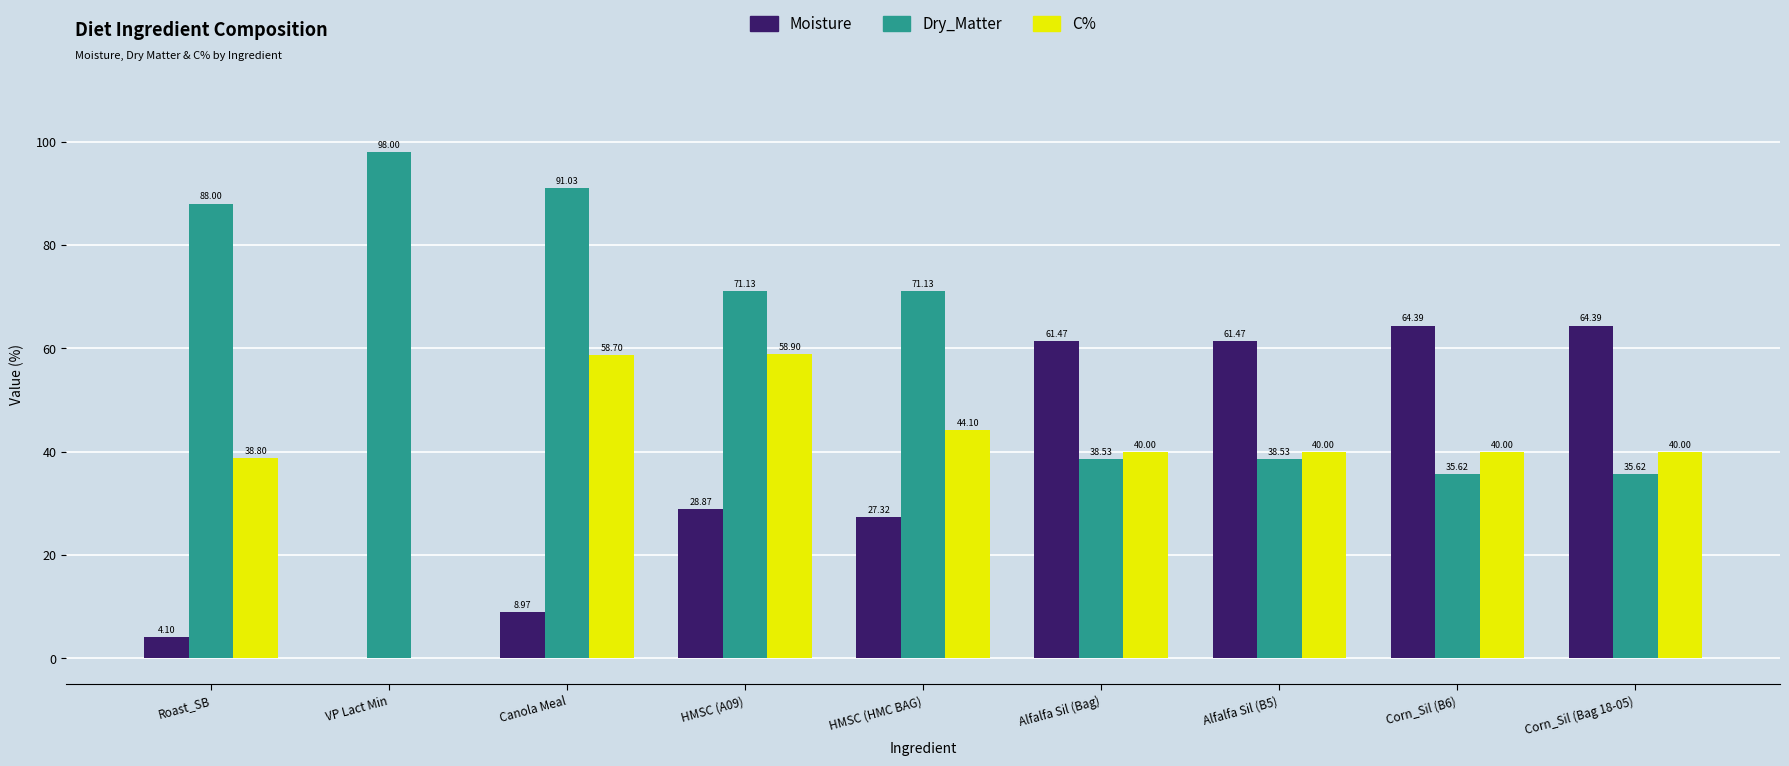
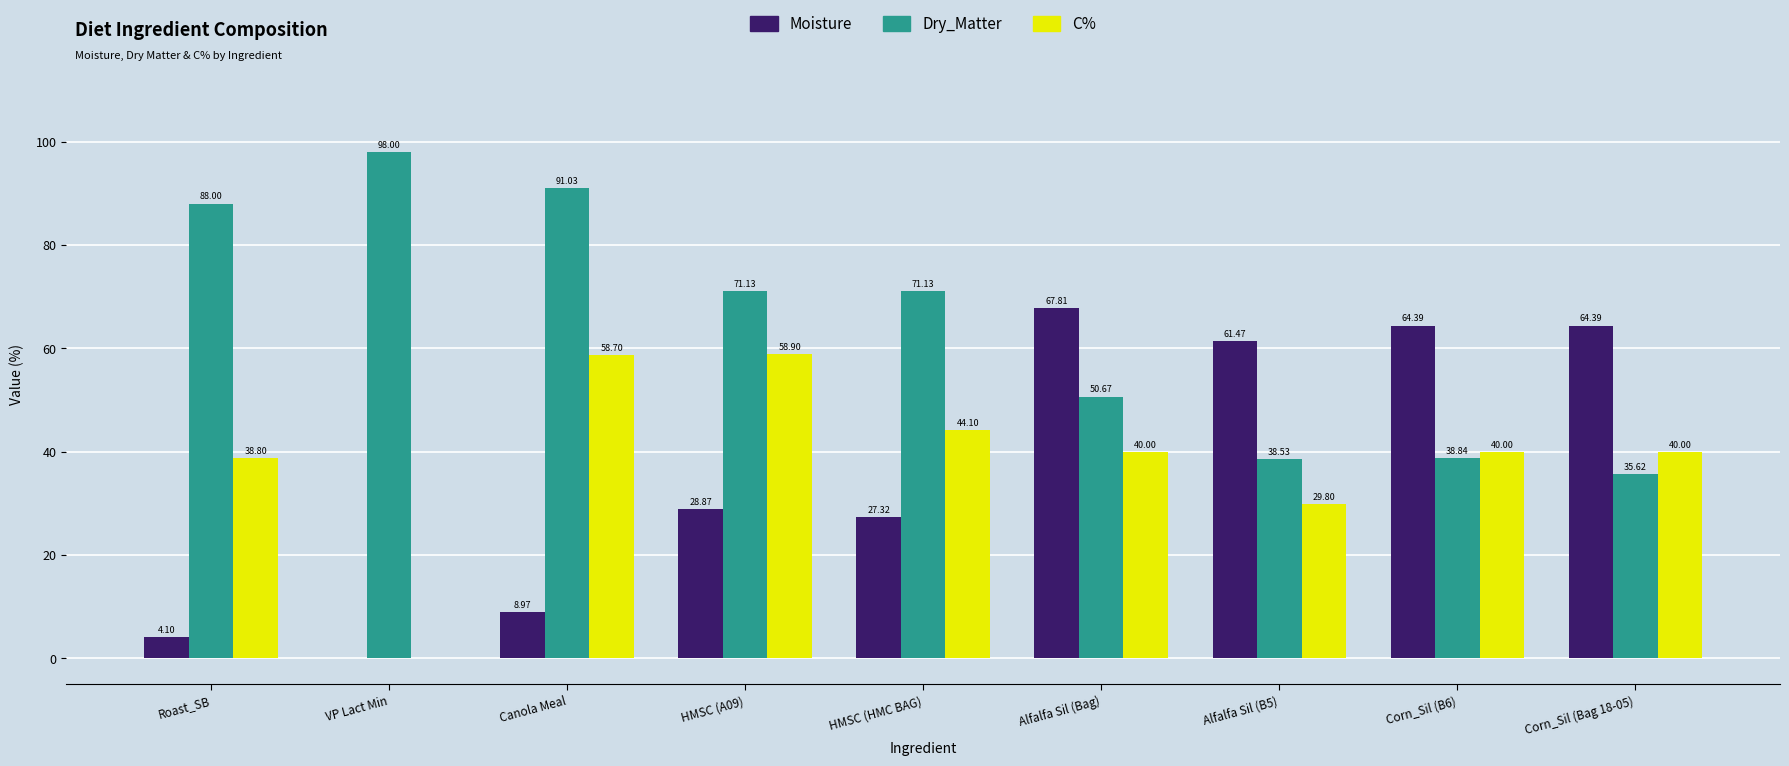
  {
    "Moisture": {
      "Roast_SB": 4.10,
      "Canola Meal": 8.97,
      "HMSC (A09)": 28.87,
      "HMSC (HMC BAG)": 27.32,
-     "Alfalfa Sil (Bag)": 61.47,
+     "Alfalfa Sil (Bag)": 67.81,
      "Alfalfa Sil (B5)": 61.47,
      "Corn_Sil (B6)": 64.39,
      "Corn_Sil (Bag 18-05)": 64.39
    },
    "Dry_Matter": {
      "Roast_SB": 88.00,
      "VP Lact Min": 98.00,
      "Canola Meal": 91.03,
      "HMSC (A09)": 71.13,
      "HMSC (HMC BAG)": 71.13,
-     "Alfalfa Sil (Bag)": 38.53,
+     "Alfalfa Sil (Bag)": 50.67,
      "Alfalfa Sil (B5)": 38.53,
-     "Corn_Sil (B6)": 35.62,
+     "Corn_Sil (B6)": 38.84,
      "Corn_Sil (Bag 18-05)": 35.62
    },
    "C%": {
      "Roast_SB": 38.80,
      "Canola Meal": 58.70,
      "HMSC (A09)": 58.90,
      "HMSC (HMC BAG)": 44.10,
      "Alfalfa Sil (Bag)": 40.00,
-     "Alfalfa Sil (B5)": 40.00,
+     "Alfalfa Sil (B5)": 29.80,
      "Corn_Sil (B6)": 40.00,
      "Corn_Sil (Bag 18-05)": 40.00
    }
  }
